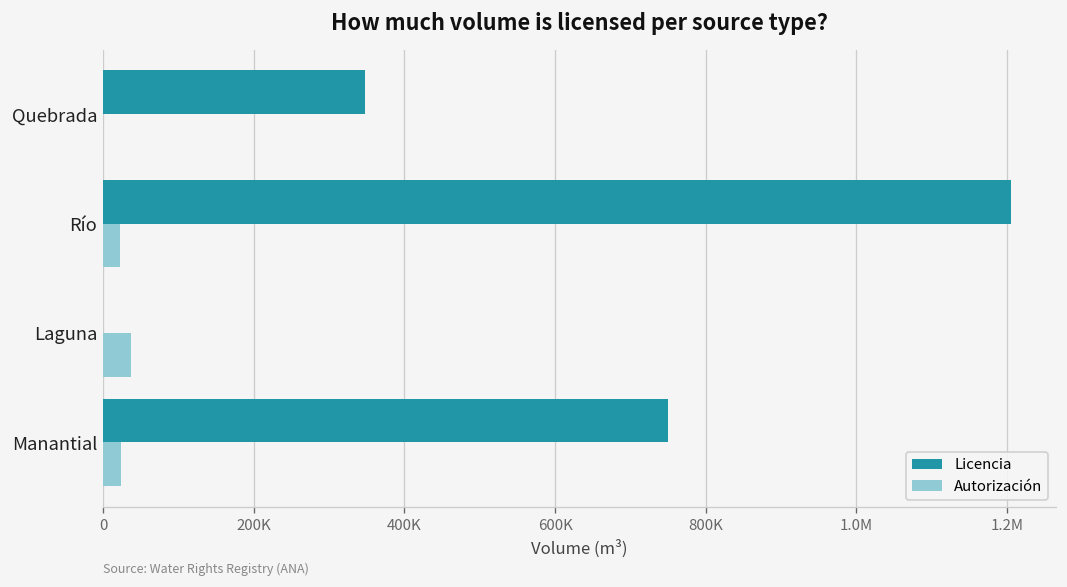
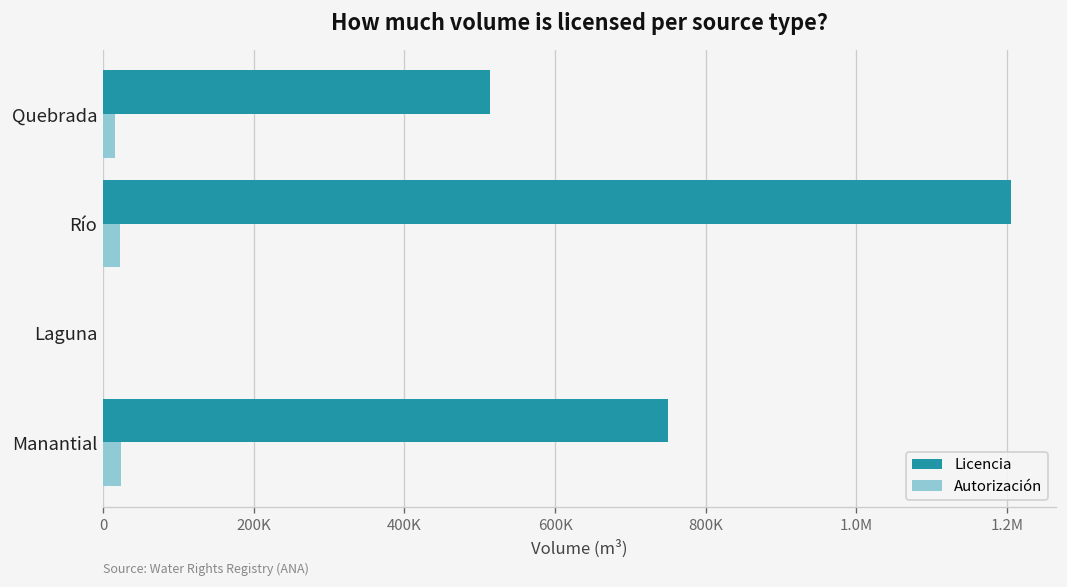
  {
    "Licencia": {
-     "Quebrada": 350000,
+     "Quebrada": 510000,
      "Río": 1200000,
      "Laguna": 0,
      "Manantial": 750000
    },
    "Autorización": {
-     "Quebrada": 0,
+     "Quebrada": 20000,
      "Río": 20000,
-     "Laguna": 40000,
+     "Laguna": 0,
      "Manantial": 20000
    }
  }
